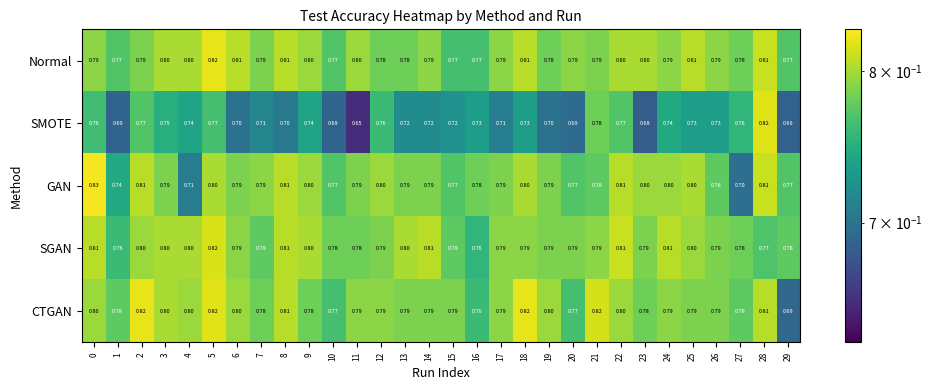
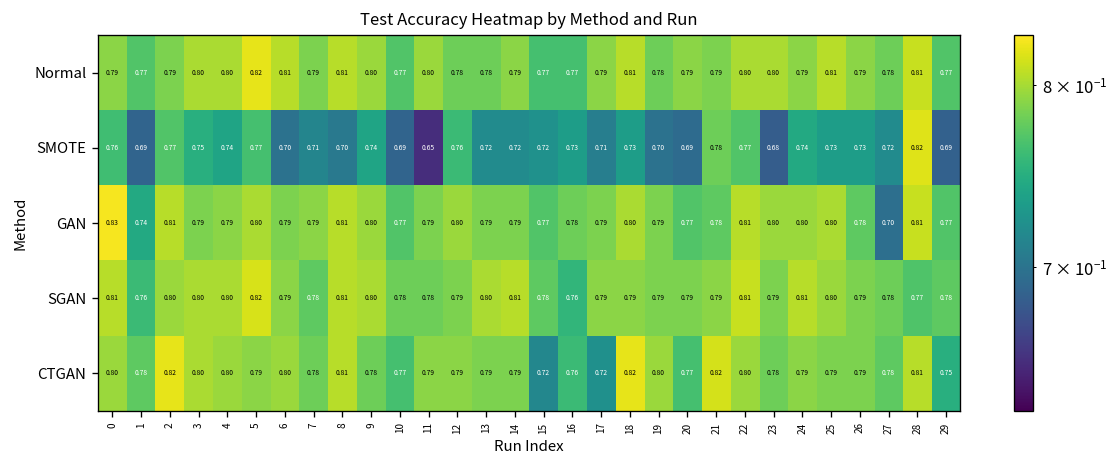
  {
    "Normal": {
      "0": 0.79,
      "1": 0.77,
      "2": 0.79,
      "3": 0.80,
      "4": 0.80,
      "5": 0.82,
      "6": 0.81,
      "7": 0.79,
      "8": 0.81,
      "9": 0.80,
      "10": 0.77,
      "11": 0.80,
      "12": 0.78,
      "13": 0.78,
      "14": 0.79,
      "15": 0.77,
      "16": 0.77,
      "17": 0.79,
      "18": 0.81,
      "19": 0.78,
      "20": 0.79,
      "21": 0.79,
      "22": 0.80,
      "23": 0.80,
      "24": 0.79,
      "25": 0.81,
      "26": 0.79,
      "27": 0.78,
      "28": 0.81,
      "29": 0.77
    },
    "SMOTE": {
      "0": 0.76,
      "1": 0.69,
      "2": 0.77,
      "3": 0.75,
      "4": 0.74,
      "5": 0.77,
      "6": 0.70,
      "7": 0.71,
      "8": 0.70,
      "9": 0.74,
      "10": 0.69,
      "11": 0.65,
      "12": 0.76,
      "13": 0.72,
      "14": 0.72,
      "15": 0.72,
      "16": 0.73,
      "17": 0.71,
      "18": 0.73,
      "19": 0.70,
      "20": 0.69,
      "21": 0.78,
      "22": 0.77,
      "23": 0.68,
      "24": 0.74,
      "25": 0.73,
      "26": 0.73,
-     "27": 0.76,
+     "27": 0.72,
      "28": 0.82,
      "29": 0.69
    },
    "GAN": {
      "0": 0.83,
      "1": 0.74,
      "2": 0.81,
      "3": 0.79,
-     "4": 0.71,
+     "4": 0.79,
      "5": 0.80,
      "6": 0.79,
      "7": 0.79,
      "8": 0.81,
      "9": 0.80,
      "10": 0.77,
      "11": 0.79,
      "12": 0.80,
      "13": 0.79,
      "14": 0.79,
      "15": 0.77,
      "16": 0.78,
      "17": 0.79,
      "18": 0.80,
      "19": 0.79,
      "20": 0.77,
      "21": 0.78,
      "22": 0.81,
      "23": 0.80,
      "24": 0.80,
      "25": 0.80,
      "26": 0.78,
      "27": 0.70,
      "28": 0.81,
      "29": 0.77
    },
    "SGAN": {
      "0": 0.81,
      "1": 0.76,
      "2": 0.80,
      "3": 0.80,
      "4": 0.80,
      "5": 0.82,
      "6": 0.79,
      "7": 0.78,
      "8": 0.81,
      "9": 0.80,
      "10": 0.78,
      "11": 0.78,
      "12": 0.79,
      "13": 0.80,
      "14": 0.81,
      "15": 0.78,
      "16": 0.76,
      "17": 0.79,
      "18": 0.79,
      "19": 0.79,
      "20": 0.79,
      "21": 0.79,
      "22": 0.81,
      "23": 0.79,
      "24": 0.81,
      "25": 0.80,
      "26": 0.79,
      "27": 0.78,
      "28": 0.77,
      "29": 0.78
    },
    "CTGAN": {
      "0": 0.80,
      "1": 0.78,
      "2": 0.82,
      "3": 0.80,
      "4": 0.80,
-     "5": 0.82,
+     "5": 0.79,
      "6": 0.80,
      "7": 0.78,
      "8": 0.81,
      "9": 0.78,
      "10": 0.77,
      "11": 0.79,
      "12": 0.79,
      "13": 0.79,
      "14": 0.79,
-     "15": 0.79,
+     "15": 0.72,
      "16": 0.76,
-     "17": 0.79,
+     "17": 0.72,
      "18": 0.82,
      "19": 0.80,
      "20": 0.77,
      "21": 0.82,
      "22": 0.80,
      "23": 0.78,
      "24": 0.79,
      "25": 0.79,
      "26": 0.79,
      "27": 0.78,
      "28": 0.81,
-     "29": 0.69
+     "29": 0.75
    }
  }
